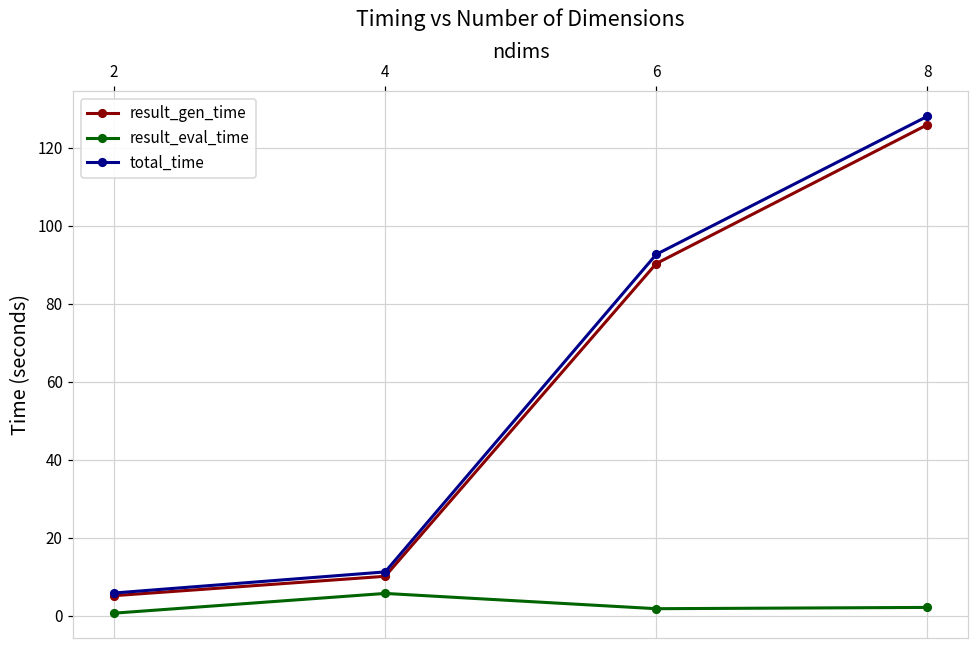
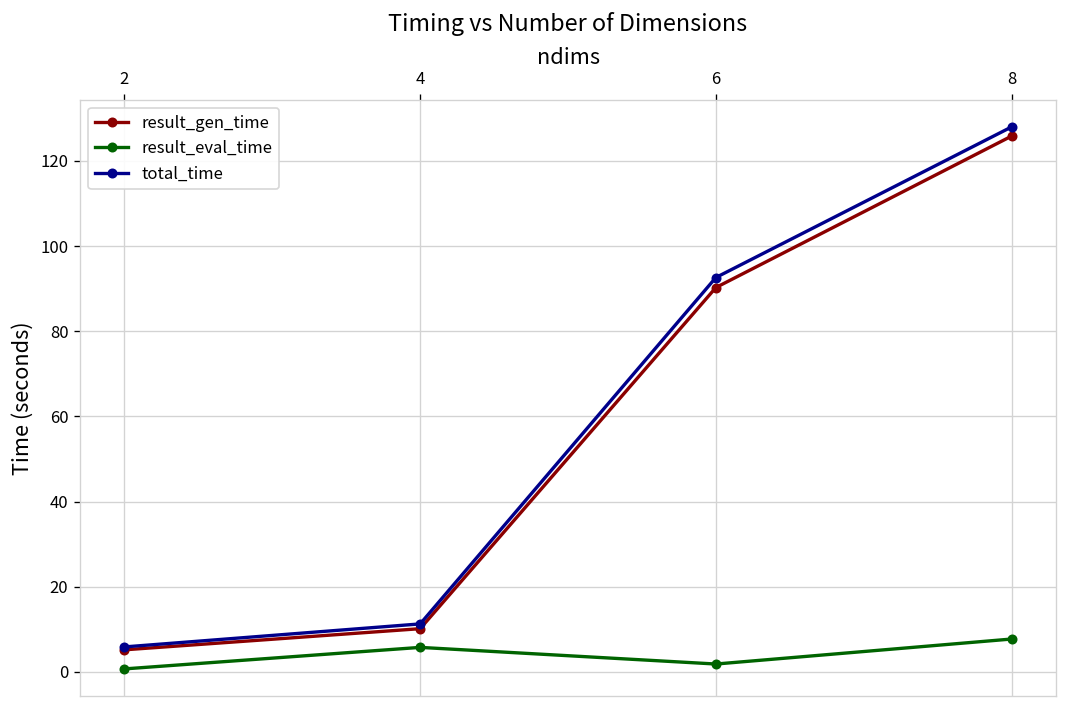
  {
    "result_gen_time": {
      "4": 10,
      "6": 90,
      "8": 126
    },
    "result_eval_time": {
      "2": 1,
      "4": 6,
      "6": 2,
-     "8": 2
+     "8": 8
    },
    "total_time": {
      "4": 11,
      "6": 93,
      "8": 128
    }
  }
